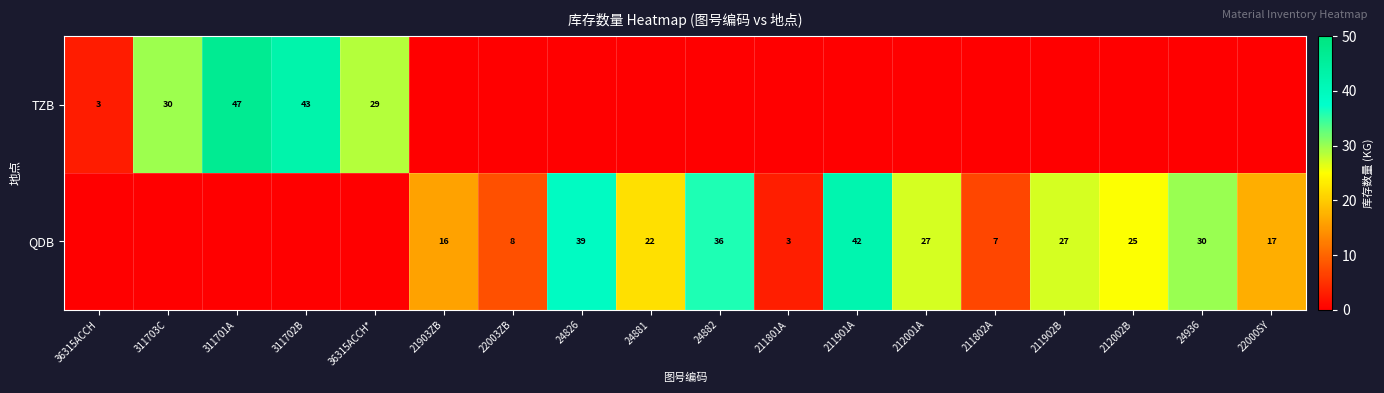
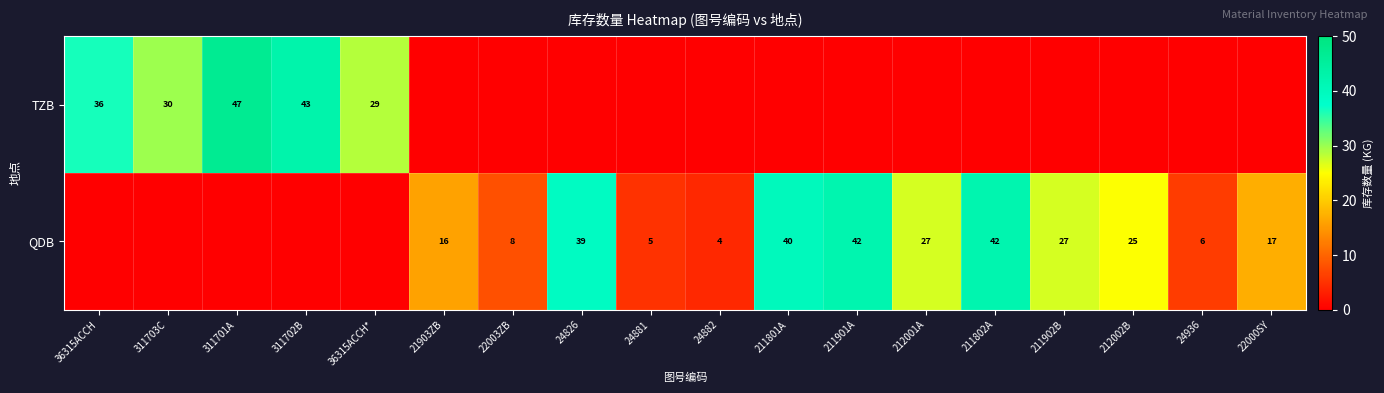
  {
    "TZB": {
-     "36315ACCH": 3,
+     "36315ACCH": 36,
      "311703C": 30,
      "311701A": 47,
      "311702B": 43,
      "36315ACCH*": 29
    },
    "QDB": {
      "21903ZB": 16,
      "22003ZB": 8,
      "24826": 39,
-     "24881": 22,
-     "24882": 36,
-     "211801A": 3,
+     "24881": 5,
+     "24882": 4,
+     "211801A": 40,
      "211901A": 42,
      "212001A": 27,
-     "211802A": 7,
+     "211802A": 42,
      "211902B": 27,
      "212002B": 25,
-     "24936": 30,
+     "24936": 6,
      "22000SY": 17
    }
  }
